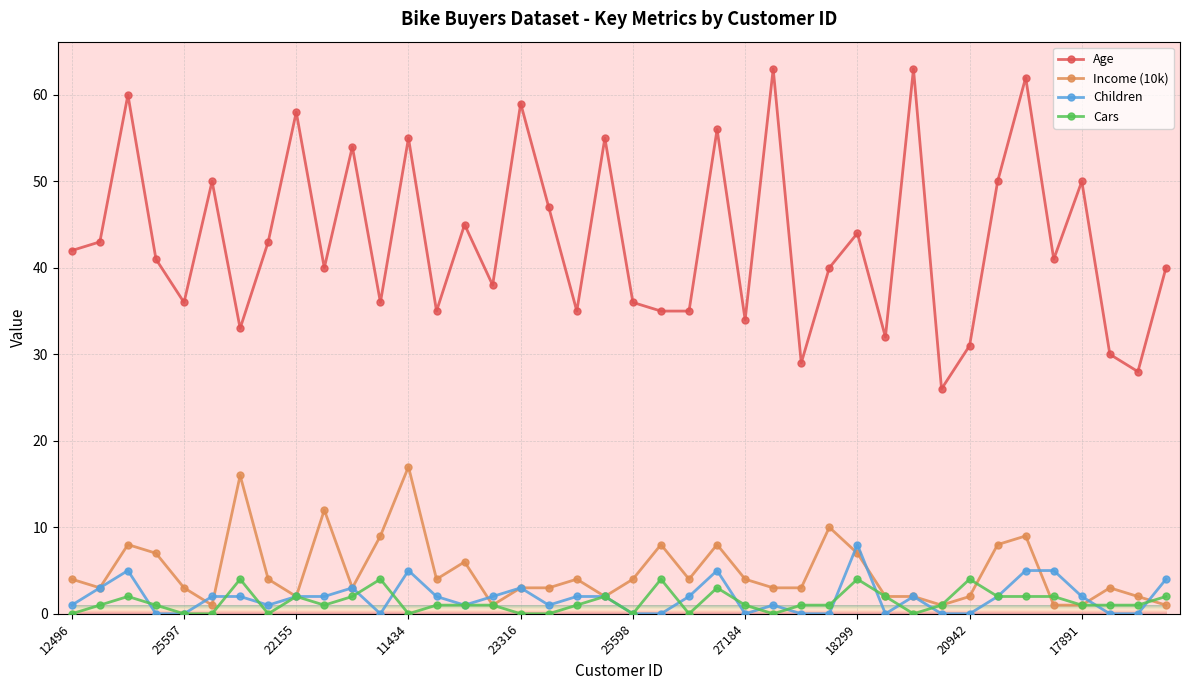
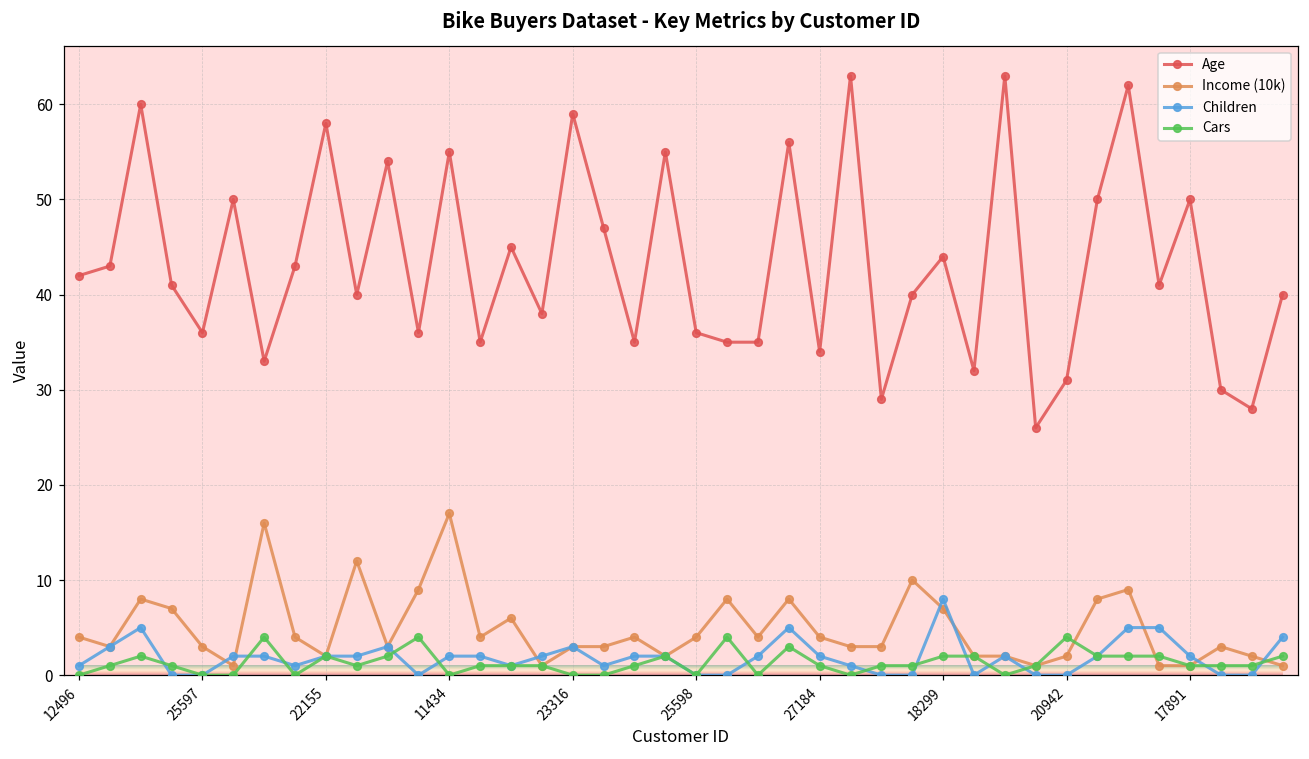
  {
    "Children": {
      "12496": 1,
-     "11434": 5,
-     "27184": 0,
+     "11434": 2,
+     "27184": 2,
      "18299": 8,
      "20942": 0,
      "17891": 2
    },
    "Cars": {
      "12496": 0,
      "11434": 0,
      "23316": 0,
      "27184": 1,
-     "18299": 4,
+     "18299": 2,
      "20942": 4
    }
  }
